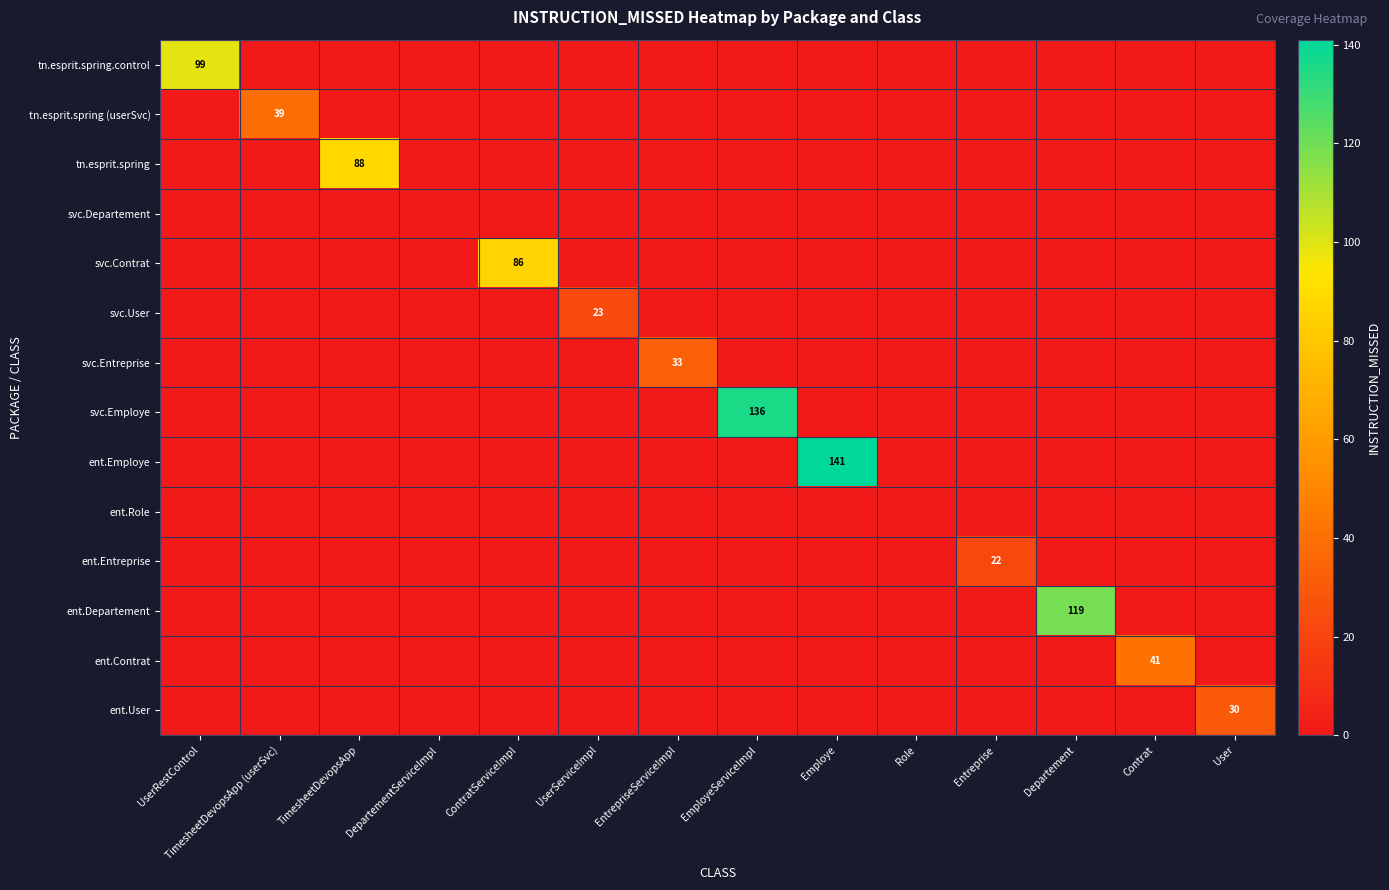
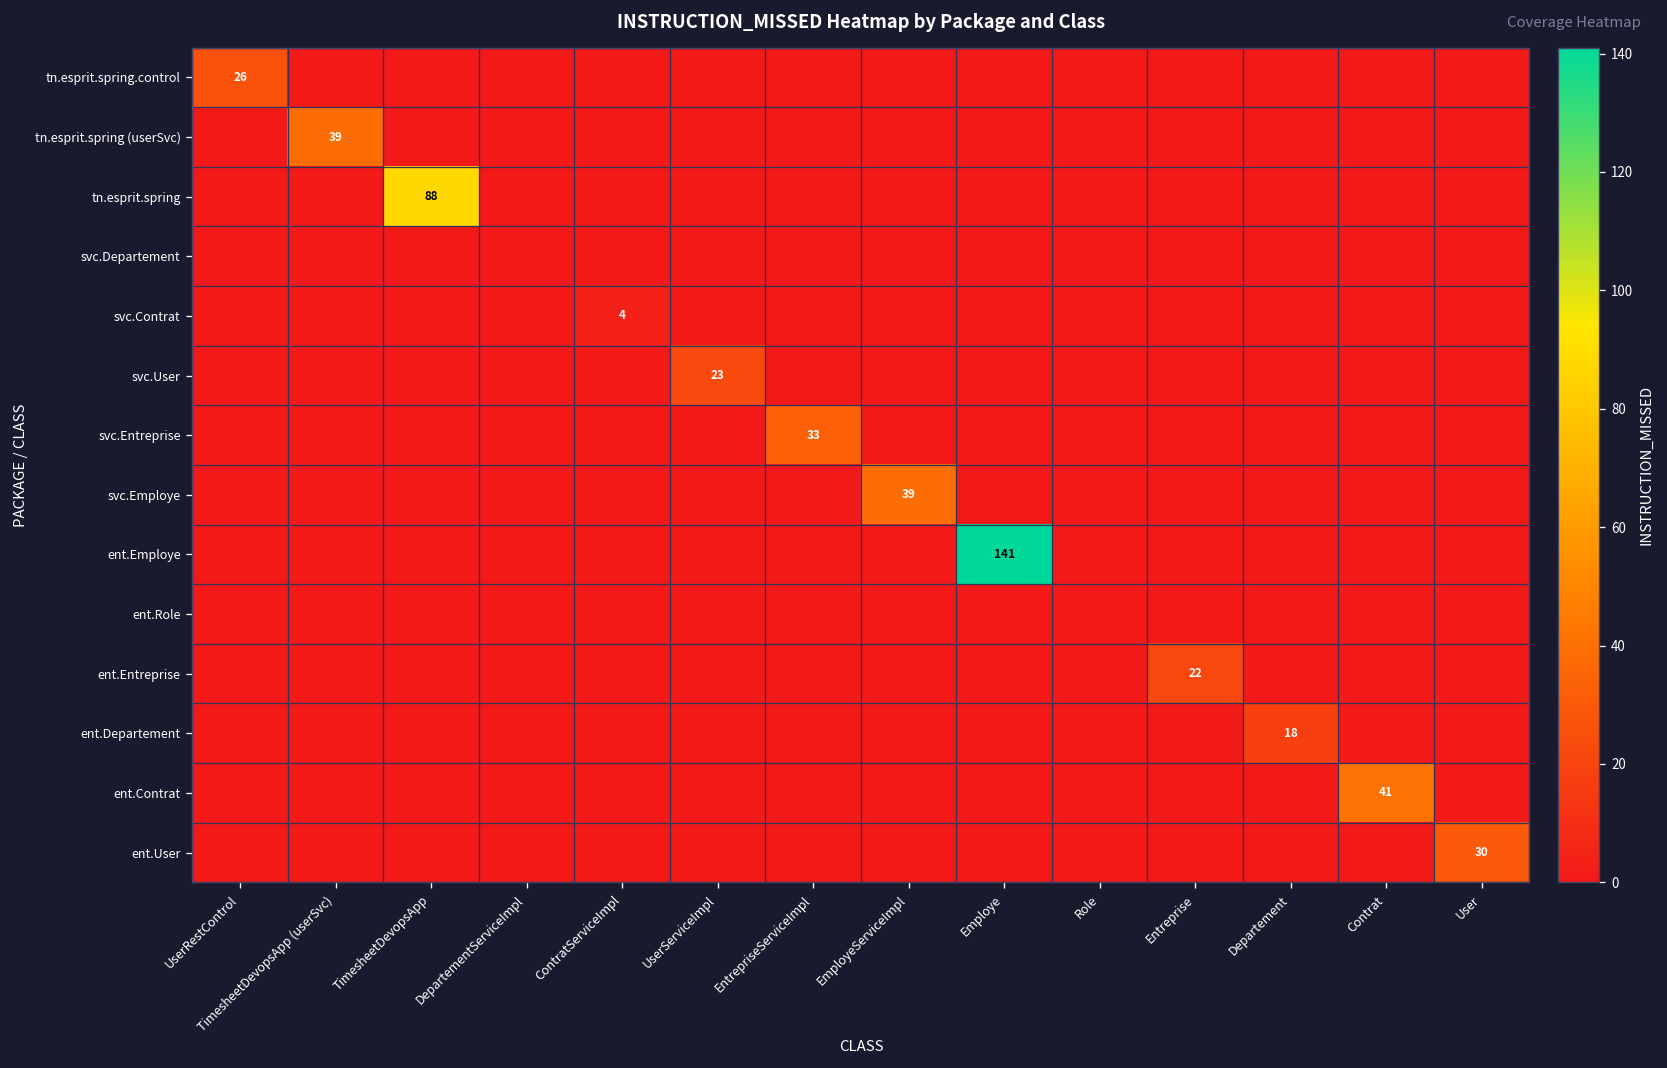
  {
    "tn.esprit.spring.control": {
-     "UserRestControl": 99
+     "UserRestControl": 26
    },
    "tn.esprit.spring (userSvc)": {
      "TimesheetDevopsApp (userSvc)": 39
    },
    "tn.esprit.spring": {
      "TimesheetDevopsApp": 88
    },
    "svc.Contrat": {
-     "ContratServiceImpl": 86
+     "ContratServiceImpl": 4
    },
    "svc.User": {
      "UserServiceImpl": 23
    },
    "svc.Entreprise": {
      "EntrepriseServiceImpl": 33
    },
    "svc.Employe": {
-     "EmployeServiceImpl": 136
+     "EmployeServiceImpl": 39
    },
    "ent.Employe": {
      "Employe": 141
    },
    "ent.Entreprise": {
      "Entreprise": 22
    },
    "ent.Departement": {
-     "Departement": 119
+     "Departement": 18
    },
    "ent.Contrat": {
      "Contrat": 41
    },
    "ent.User": {
      "User": 30
    }
  }
